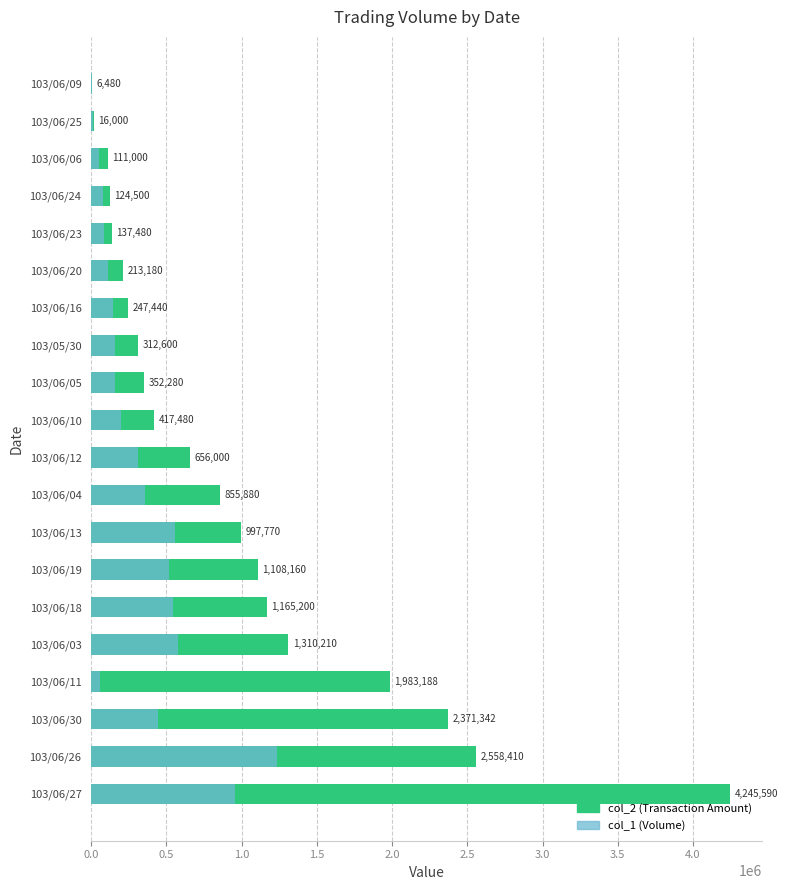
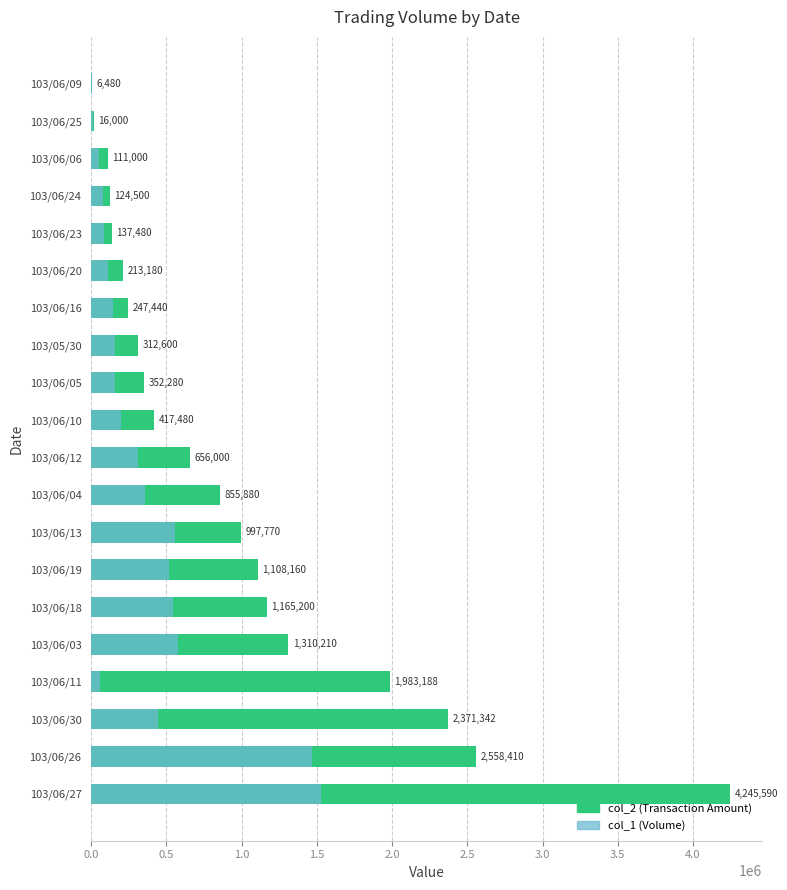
  {
    "col_2 (Transaction Amount)": {
      "103/06/09": "6,480",
      "103/06/25": "16,000",
      "103/06/06": "111,000",
      "103/06/24": "124,500",
      "103/06/23": "137,480",
      "103/06/20": "213,180",
      "103/06/16": "247,440",
      "103/05/30": "312,600",
      "103/06/05": "352,280",
      "103/06/10": "417,480",
      "103/06/12": "656,000",
      "103/06/04": "855,880",
      "103/06/13": "997,770",
      "103/06/19": "1,108,160",
      "103/06/18": "1,165,200",
      "103/06/03": "1,310,210",
      "103/06/11": "1,983,188",
      "103/06/30": "2,371,342",
      "103/06/26": "2,558,410",
      "103/06/27": "4,245,590"
    },
    "col_1 (Volume)": {
-     "103/06/26": "1230000",
-     "103/06/27": "950000"
+     "103/06/26": "1470000",
+     "103/06/27": "1530000"
    }
  }
